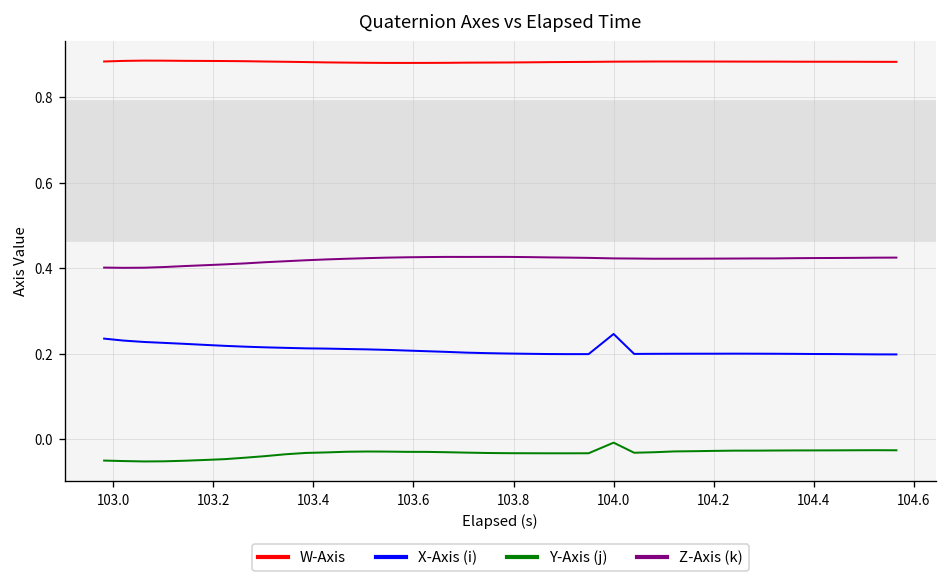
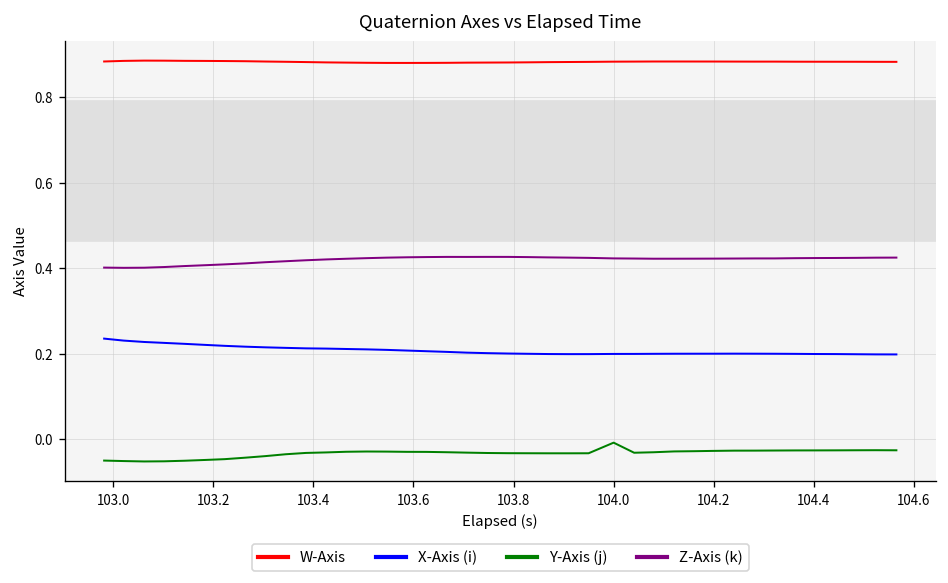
  {
    "W-Axis": {
      "104.0": 0.88
    },
    "X-Axis (i)": {
-     "104.0": 0.25
+     "104.0": 0.20
    },
    "Y-Axis (j)": {
      "104.0": -0.01
    },
    "Z-Axis (k)": {
      "104.0": 0.42
    }
  }
